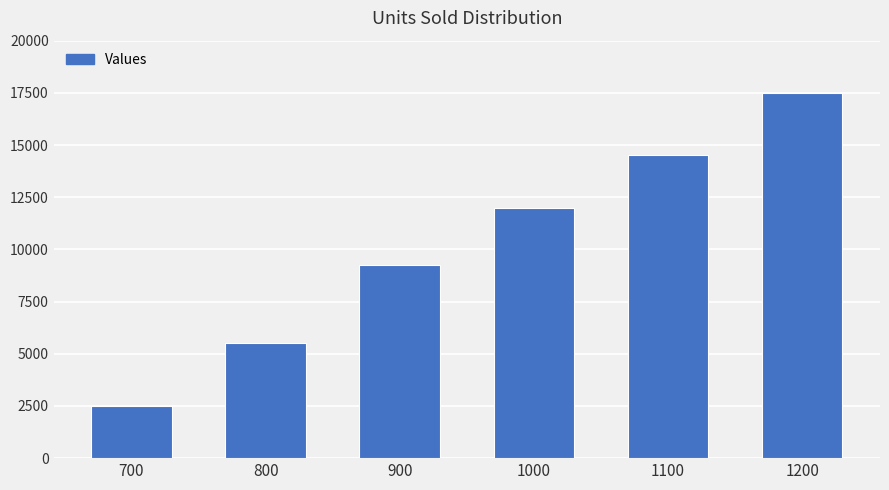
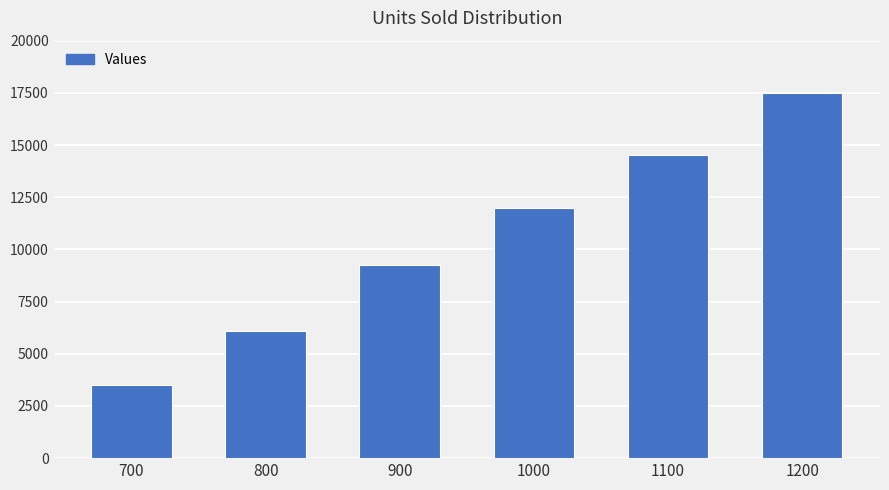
  {
-   "700": 2500,
-   "800": 5500,
+   "700": 3500,
+   "800": 6100,
    "900": 9200,
    "1000": 12000,
    "1100": 14500,
    "1200": 17500
  }
